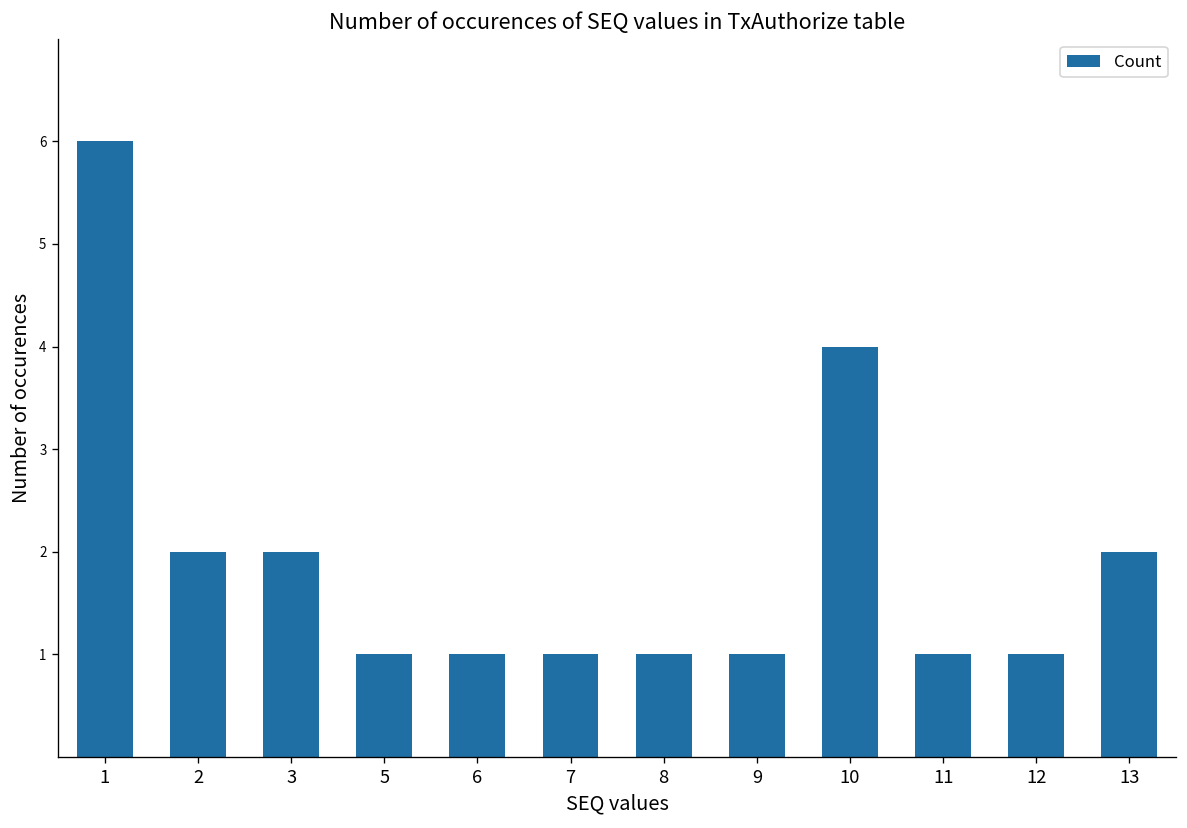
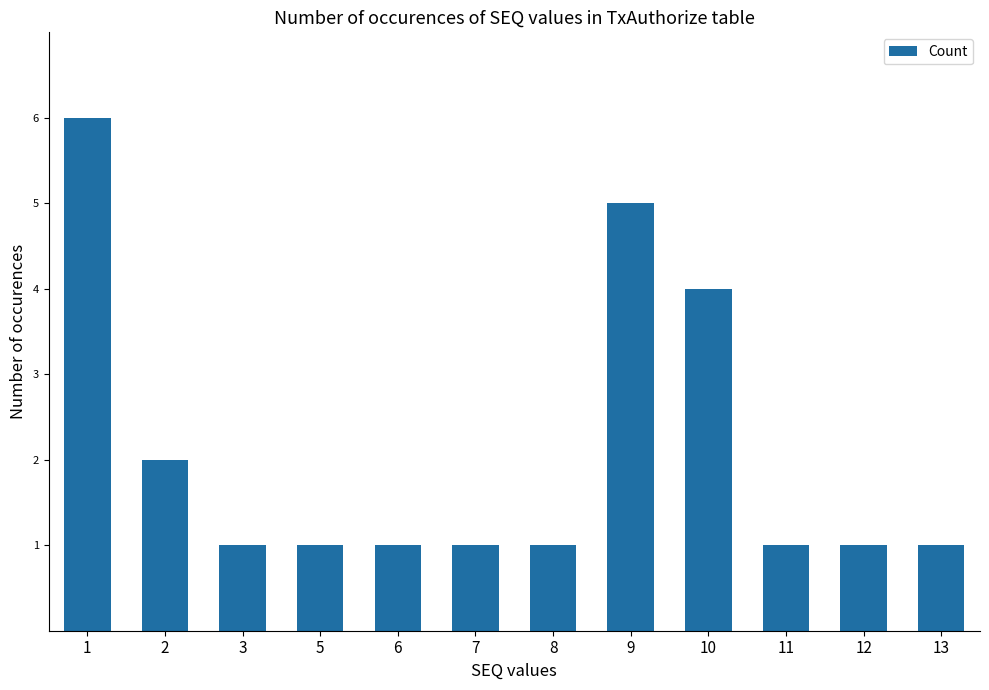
  {
    "1": 6,
    "2": 2,
-   "3": 2,
+   "3": 1,
    "5": 1,
    "6": 1,
    "7": 1,
    "8": 1,
-   "9": 1,
+   "9": 5,
    "10": 4,
    "11": 1,
    "12": 1,
-   "13": 2
+   "13": 1
  }
